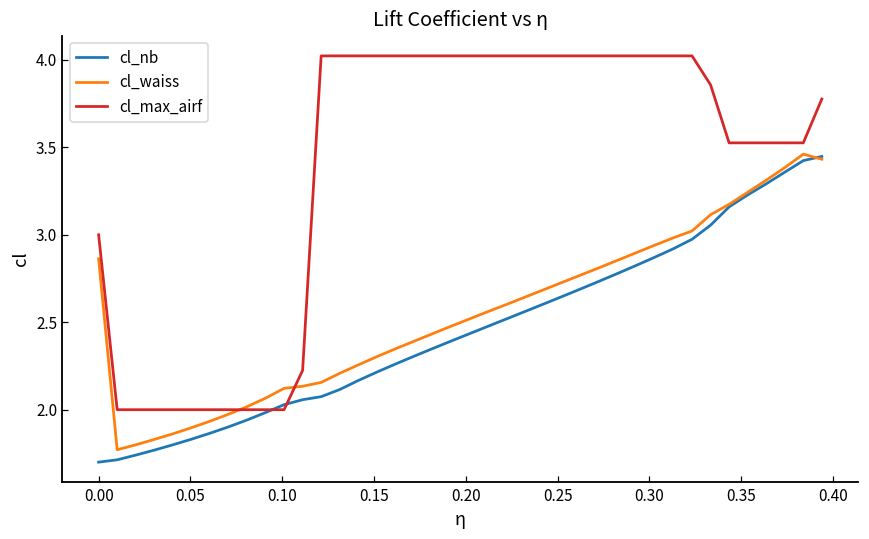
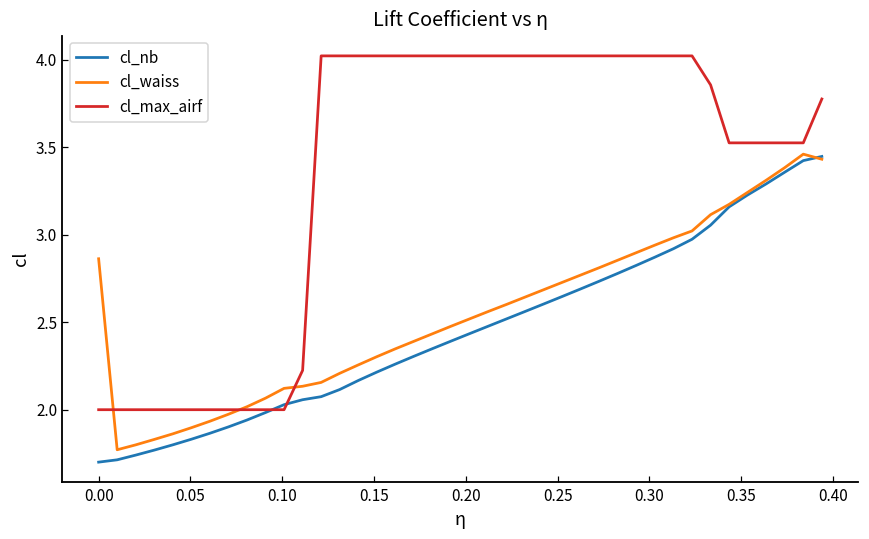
  {
    "cl_nb": {
      "0.00": 1.70
    },
    "cl_waiss": {
      "0.00": 2.86
    },
    "cl_max_airf": {
-     "0.00": 3
+     "0.00": 2
    }
  }
